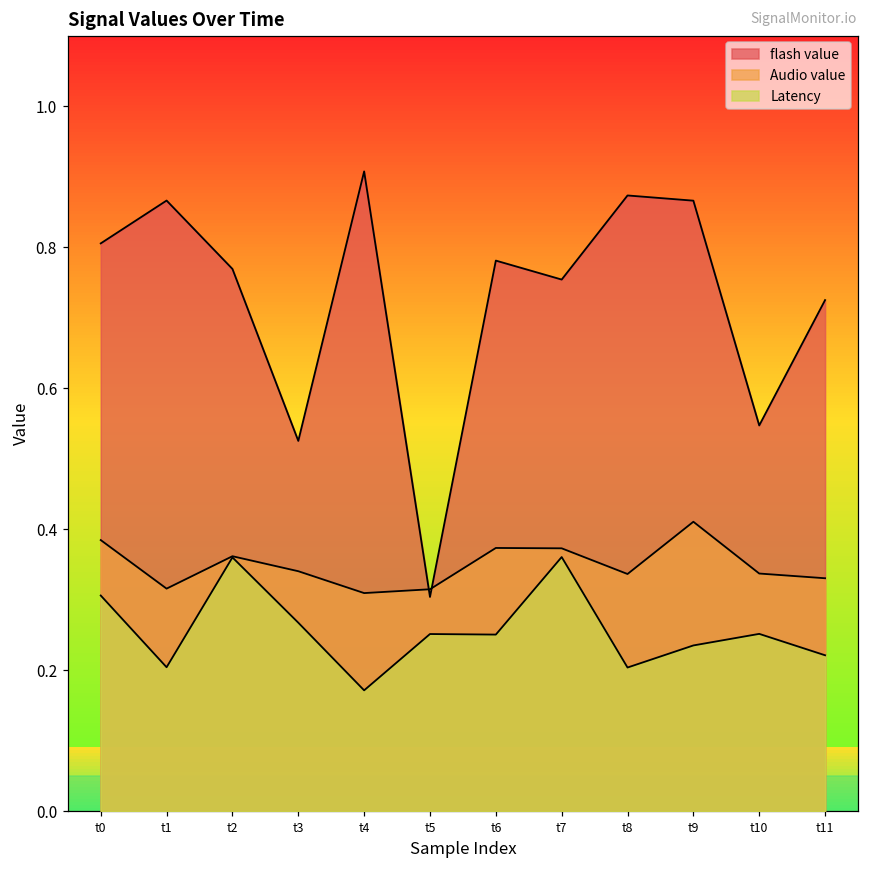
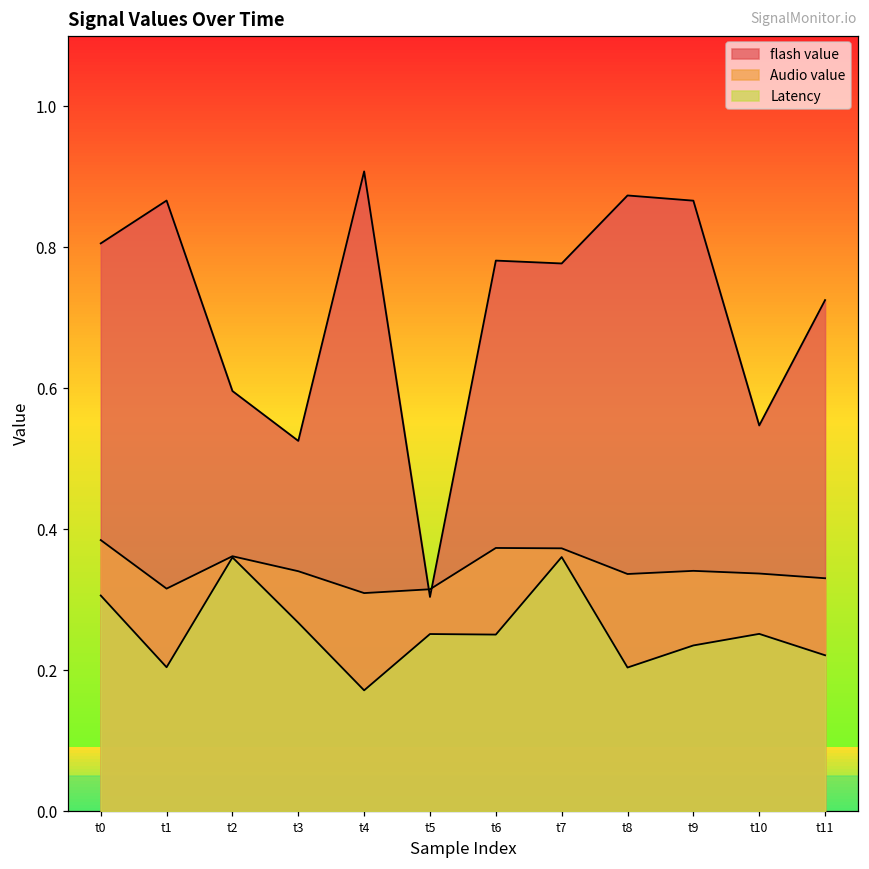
  {
    "flash value": {
      "t0": 0.81,
      "t1": 0.87,
-     "t2": 0.77,
+     "t2": 0.60,
      "t3": 0.53,
      "t4": 0.91,
      "t5": 0.30,
      "t6": 0.78,
-     "t7": 0.75,
+     "t7": 0.78,
      "t8": 0.87,
      "t9": 0.87,
      "t10": 0.55,
      "t11": 0.72
    },
    "Audio value": {
      "t0": 0.38,
      "t1": 0.32,
      "t3": 0.34,
      "t4": 0.31,
      "t5": 0.32,
      "t6": 0.37,
      "t7": 0.37,
      "t8": 0.34,
-     "t9": 0.41,
+     "t9": 0.34,
      "t10": 0.34,
      "t11": 0.33
    },
    "Latency": {
      "t0": 0.31,
      "t1": 0.20,
      "t3": 0.27,
      "t4": 0.17,
      "t5": 0.25,
      "t6": 0.25,
      "t7": 0.36,
      "t8": 0.20,
      "t9": 0.24,
      "t10": 0.25,
      "t11": 0.22
    }
  }
